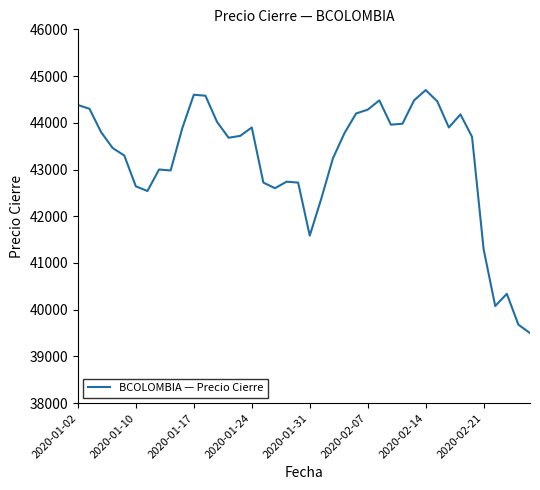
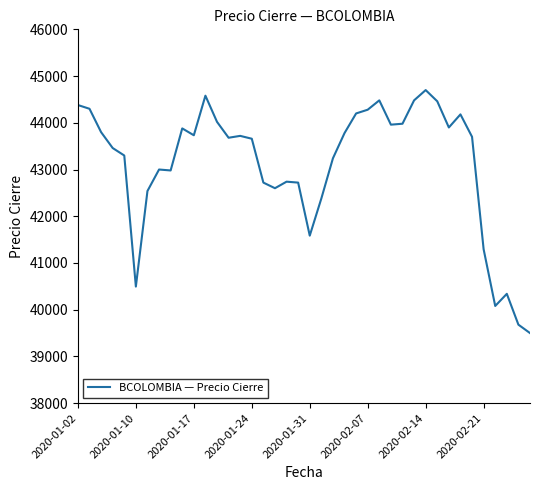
  {
    "2020-01-02": 44400,
-   "2020-01-10": 42600,
-   "2020-01-17": 44600,
-   "2020-01-24": 43900,
+   "2020-01-10": 40500,
+   "2020-01-17": 43700,
+   "2020-01-24": 43700,
    "2020-01-31": 41600,
    "2020-02-07": 44300,
    "2020-02-14": 44700,
    "2020-02-21": 41300
  }
